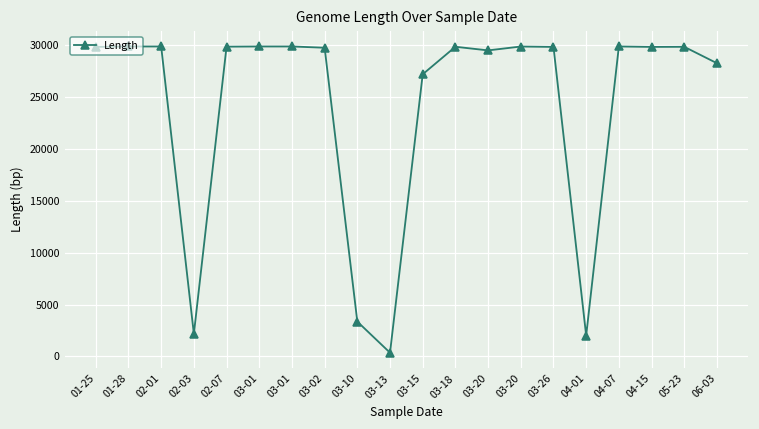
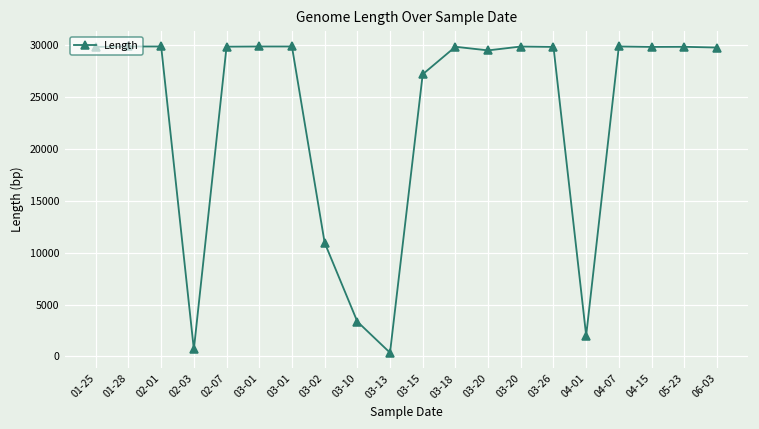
  {
    "02-01": 30000,
-   "02-03": 2000,
+   "02-03": 1000,
    "02-07": 30000,
-   "03-02": 30000,
+   "03-02": 11000,
    "03-10": 3000,
    "03-13": 0,
    "03-15": 27000,
    "03-18": 30000,
    "03-26": 30000,
    "04-01": 2000,
    "04-07": 30000,
    "04-15": 30000,
    "05-23": 30000,
-   "06-03": 28000
+   "06-03": 30000
  }
